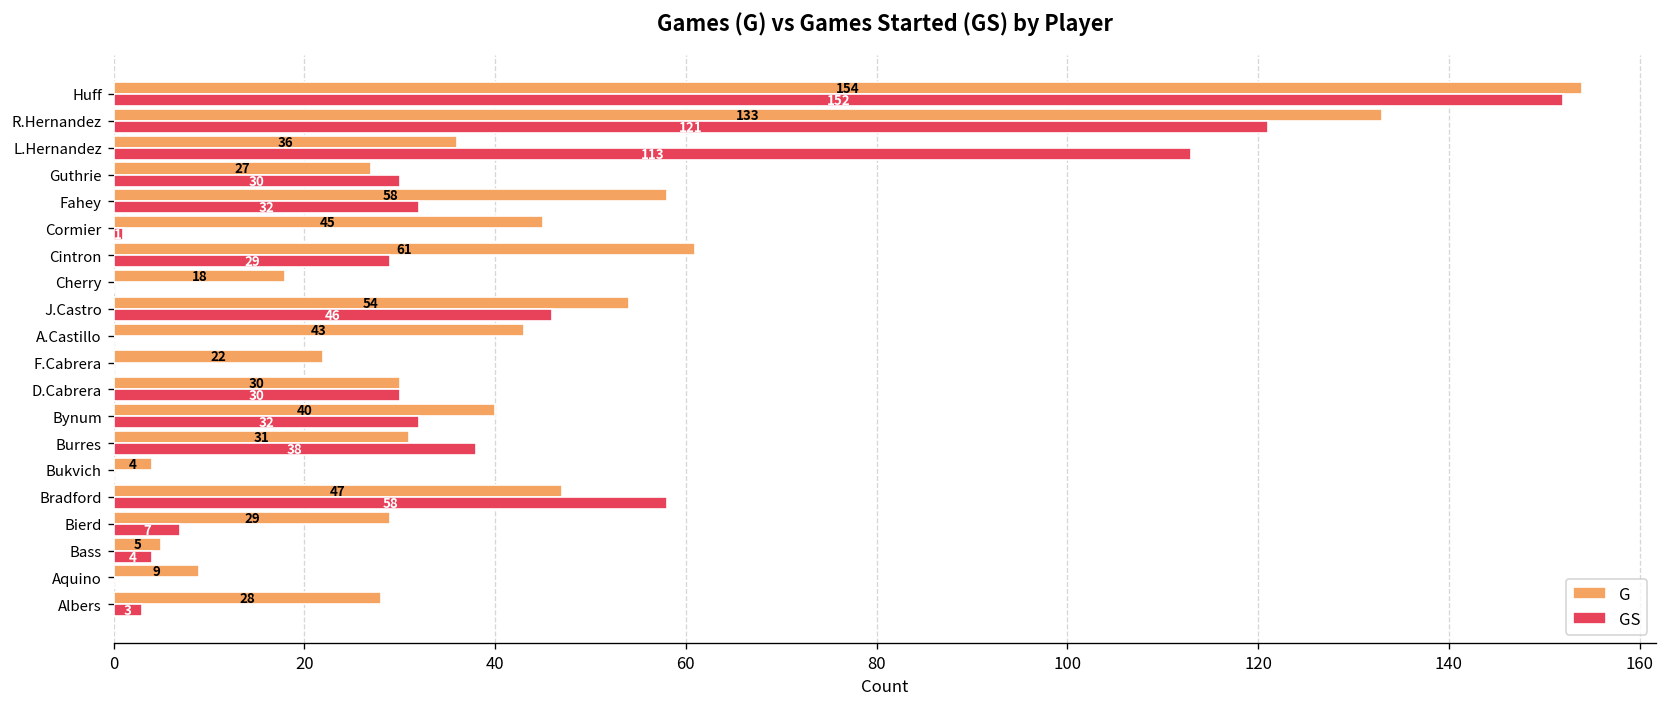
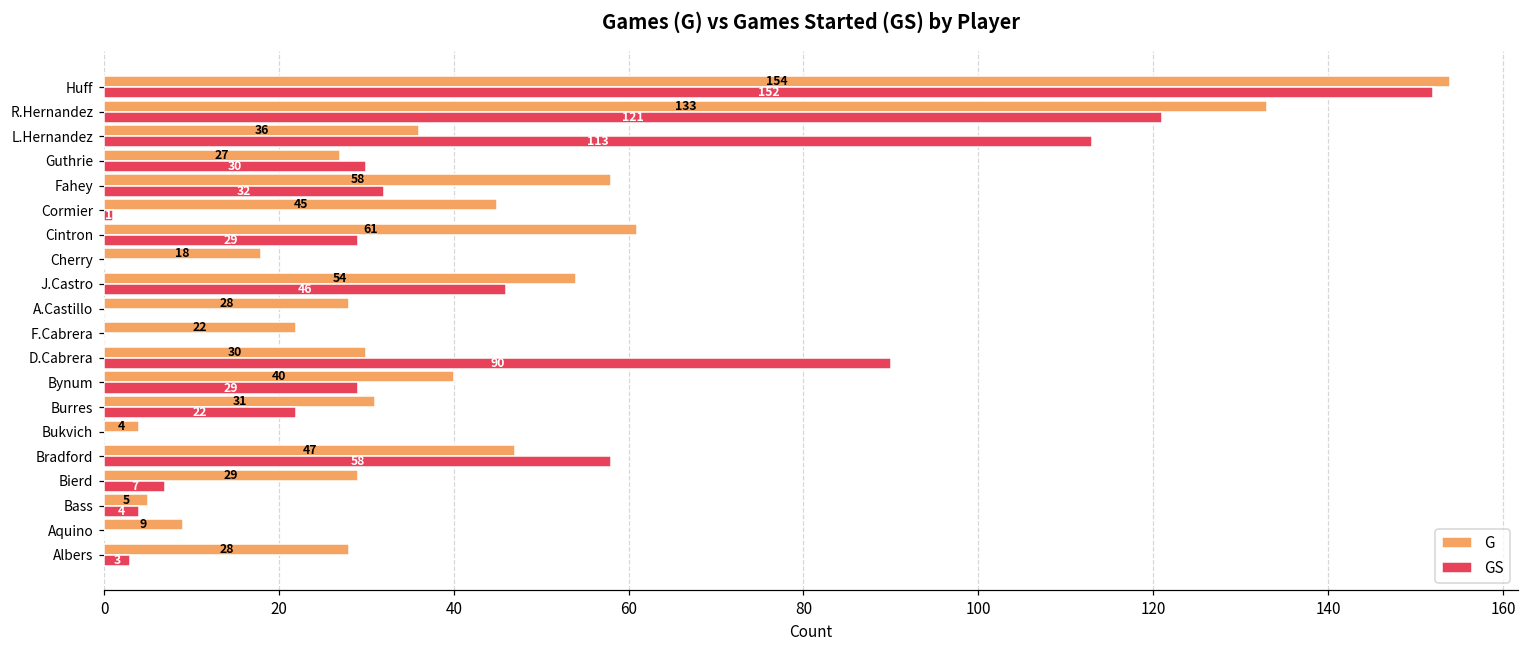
  {
    "G": {
      "Huff": 154,
      "R.Hernandez": 133,
      "L.Hernandez": 36,
      "Guthrie": 27,
      "Fahey": 58,
      "Cormier": 45,
      "Cintron": 61,
      "Cherry": 18,
      "J.Castro": 54,
-     "A.Castillo": 43,
+     "A.Castillo": 28,
      "F.Cabrera": 22,
      "D.Cabrera": 30,
      "Bynum": 40,
      "Burres": 31,
      "Bukvich": 4,
      "Bradford": 47,
      "Bierd": 29,
      "Bass": 5,
      "Aquino": 9,
      "Albers": 28
    },
    "GS": {
      "Huff": 152,
      "R.Hernandez": 121,
      "L.Hernandez": 113,
      "Guthrie": 30,
      "Fahey": 32,
      "Cormier": 1,
      "Cintron": 29,
      "J.Castro": 46,
-     "D.Cabrera": 30,
-     "Bynum": 32,
-     "Burres": 38,
+     "D.Cabrera": 90,
+     "Bynum": 29,
+     "Burres": 22,
      "Bradford": 58,
      "Bierd": 7,
      "Bass": 4,
      "Albers": 3
    }
  }
